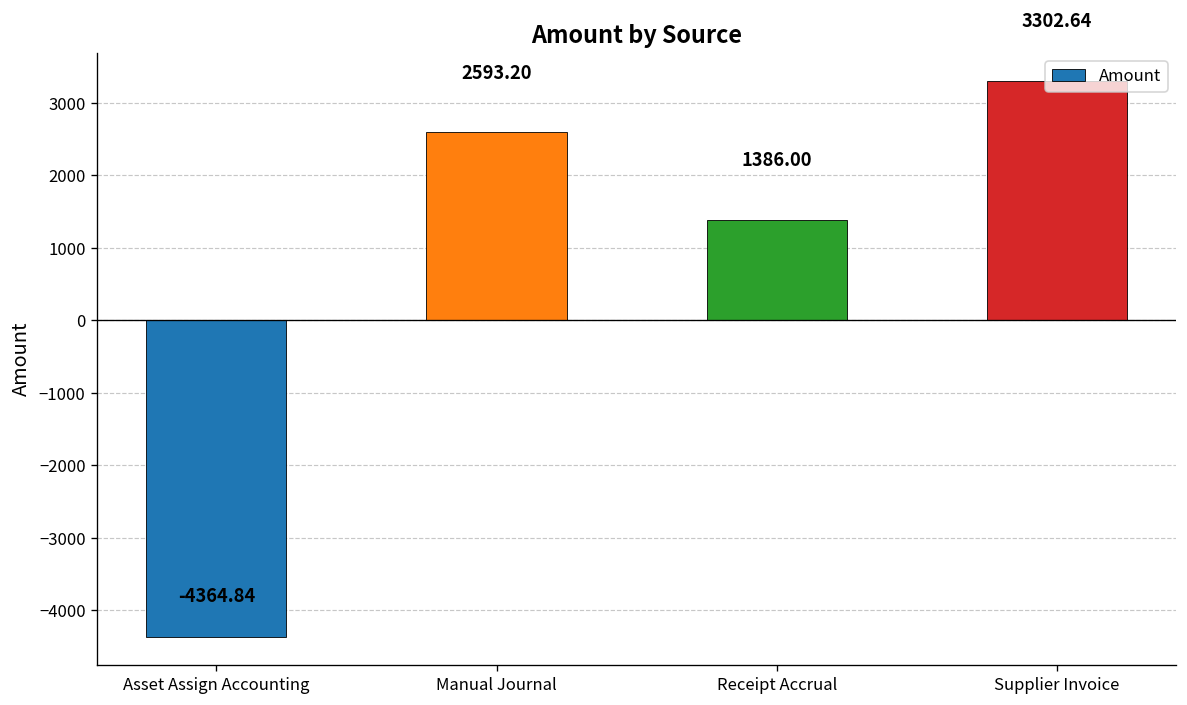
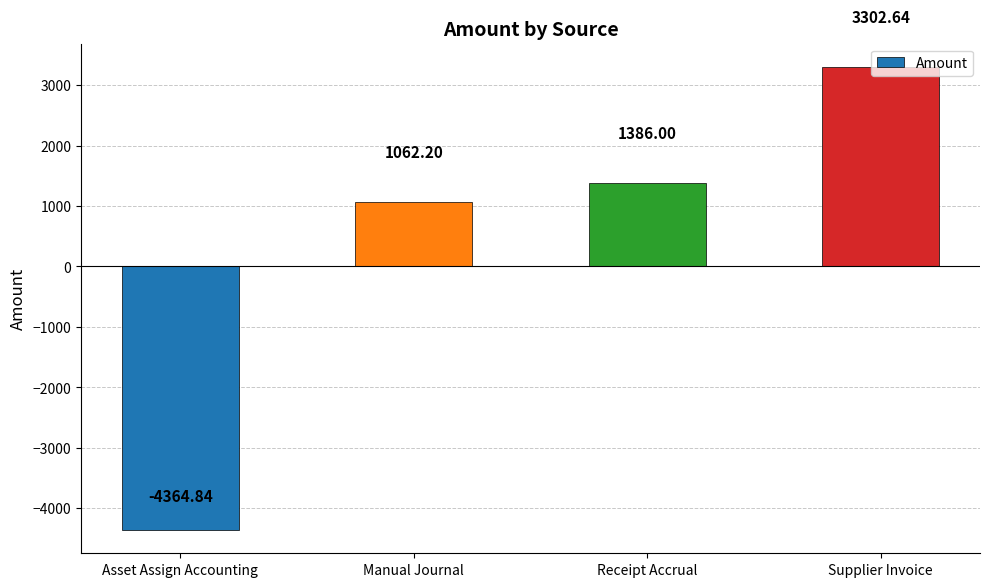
  {
    "Asset Assign Accounting": -4364.84,
-   "Manual Journal": 2593.20
+   "Manual Journal": 1062.20
  }
